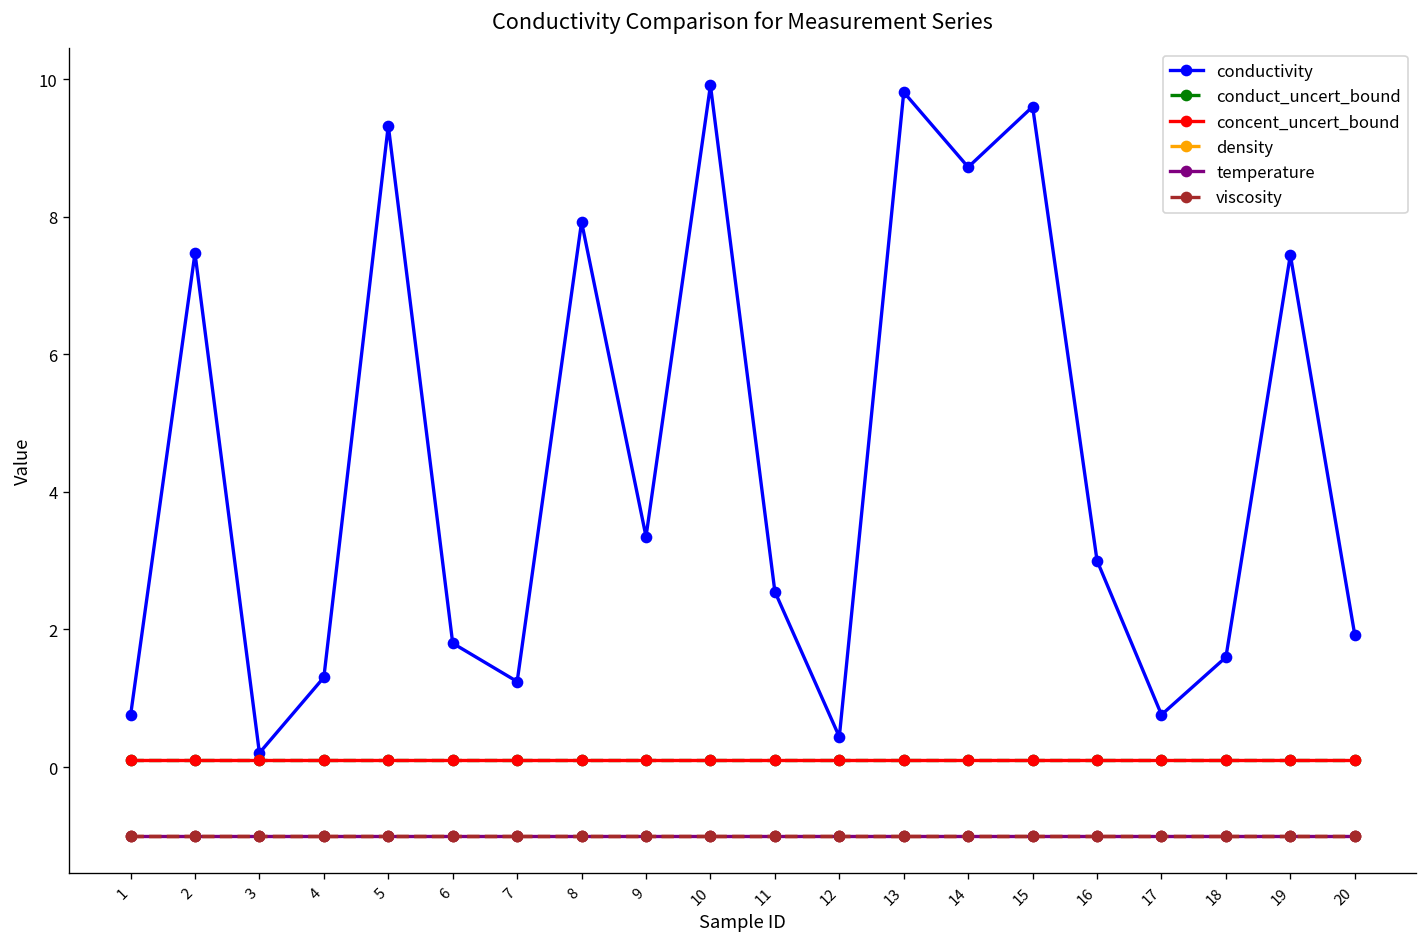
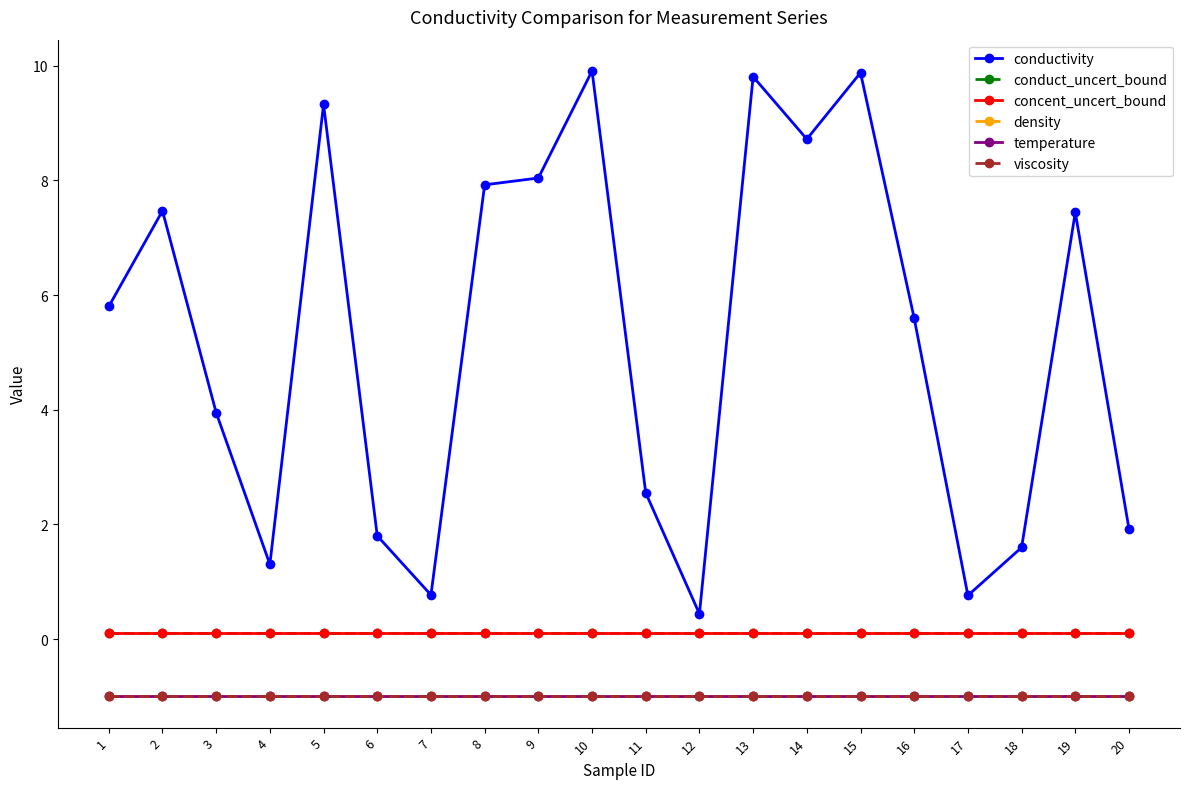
  {
    "conductivity": {
-     "1": 0.7,
+     "1": 5.8,
      "2": 7.5,
-     "3": 0.2,
+     "3": 3.9,
      "4": 1.3,
      "5": 9.3,
      "6": 1.8,
-     "7": 1.2,
+     "7": 0.8,
      "8": 7.9,
-     "9": 3.4,
+     "9": 8.0,
      "10": 9.9,
      "11": 2.6,
      "12": 0.4,
      "13": 9.8,
      "14": 8.7,
-     "15": 9.6,
-     "16": 3.0,
+     "15": 9.9,
+     "16": 5.6,
      "17": 0.8,
      "18": 1.6,
      "19": 7.4,
      "20": 1.9
    },
    "concent_uncert_bound": {
      "1": 0.1,
      "2": 0.1,
      "3": 0.1,
      "4": 0.1,
      "5": 0.1,
      "6": 0.1,
      "7": 0.1,
      "8": 0.1,
      "9": 0.1,
      "10": 0.1,
      "11": 0.1,
      "12": 0.1,
      "13": 0.1,
      "14": 0.1,
      "15": 0.1,
      "16": 0.1,
      "17": 0.1,
      "18": 0.1,
      "19": 0.1,
      "20": 0.1
    },
    "viscosity": {
      "1": -1.0,
      "2": -1.0,
      "3": -1.0,
      "4": -1.0,
      "5": -1.0,
      "6": -1.0,
      "7": -1.0,
      "8": -1.0,
      "9": -1.0,
      "10": -1.0,
      "11": -1.0,
      "12": -1.0,
      "13": -1.0,
      "14": -1.0,
      "15": -1.0,
      "16": -1.0,
      "17": -1.0,
      "18": -1.0,
      "19": -1.0,
      "20": -1.0
    }
  }
